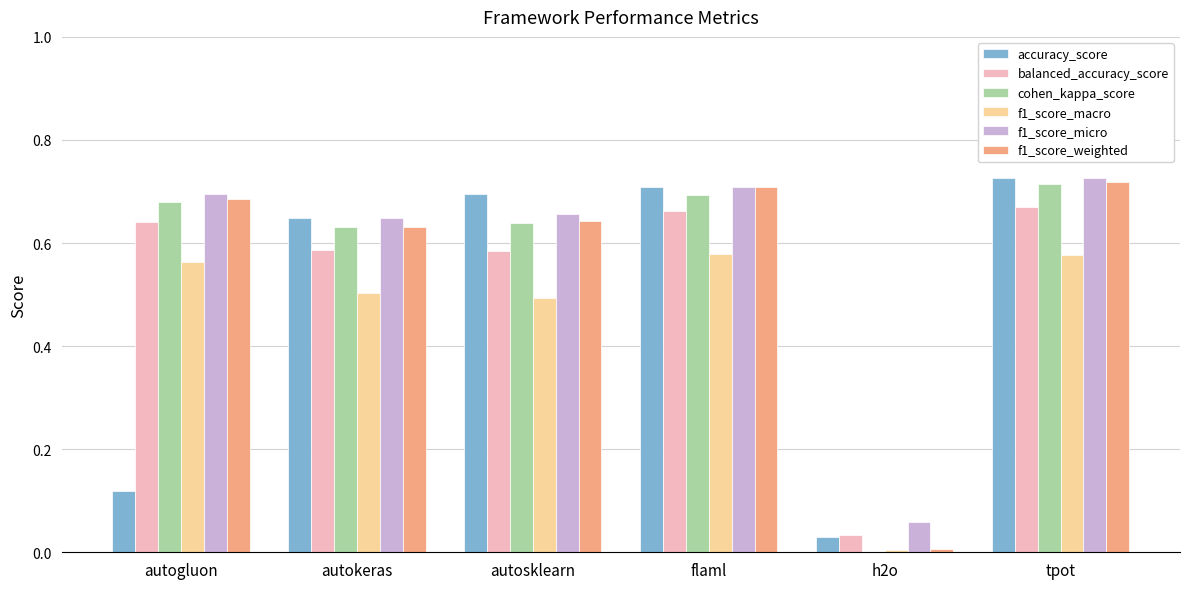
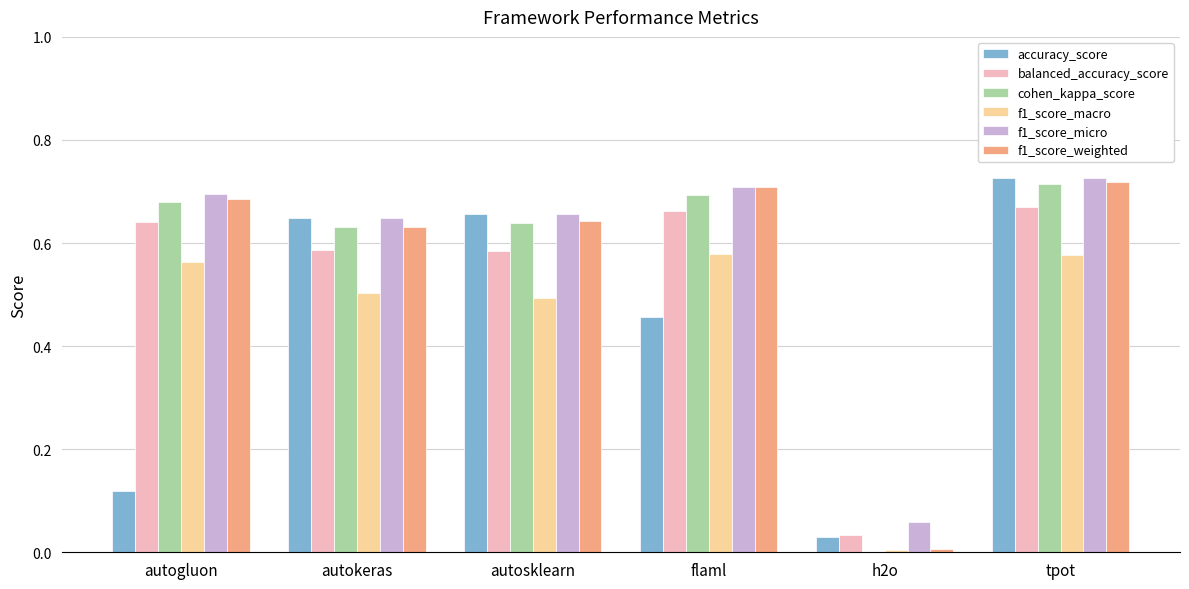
  {
    "accuracy_score": {
      "autogluon": 0.12,
      "autokeras": 0.65,
-     "autosklearn": 0.70,
-     "flaml": 0.71,
+     "autosklearn": 0.66,
+     "flaml": 0.46,
      "h2o": 0.03,
      "tpot": 0.73
    },
    "cohen_kappa_score": {
      "autogluon": 0.68,
      "autokeras": 0.63,
      "autosklearn": 0.64,
      "flaml": 0.69,
      "h2o": 0.00,
      "tpot": 0.71
    }
  }
